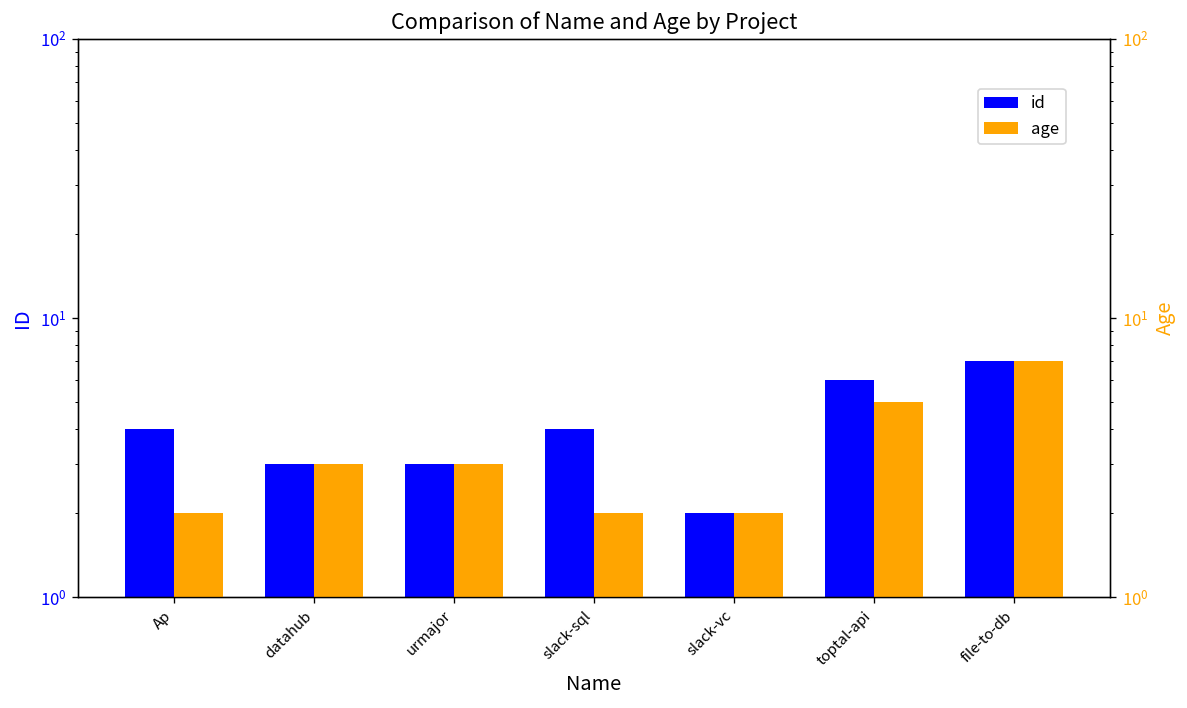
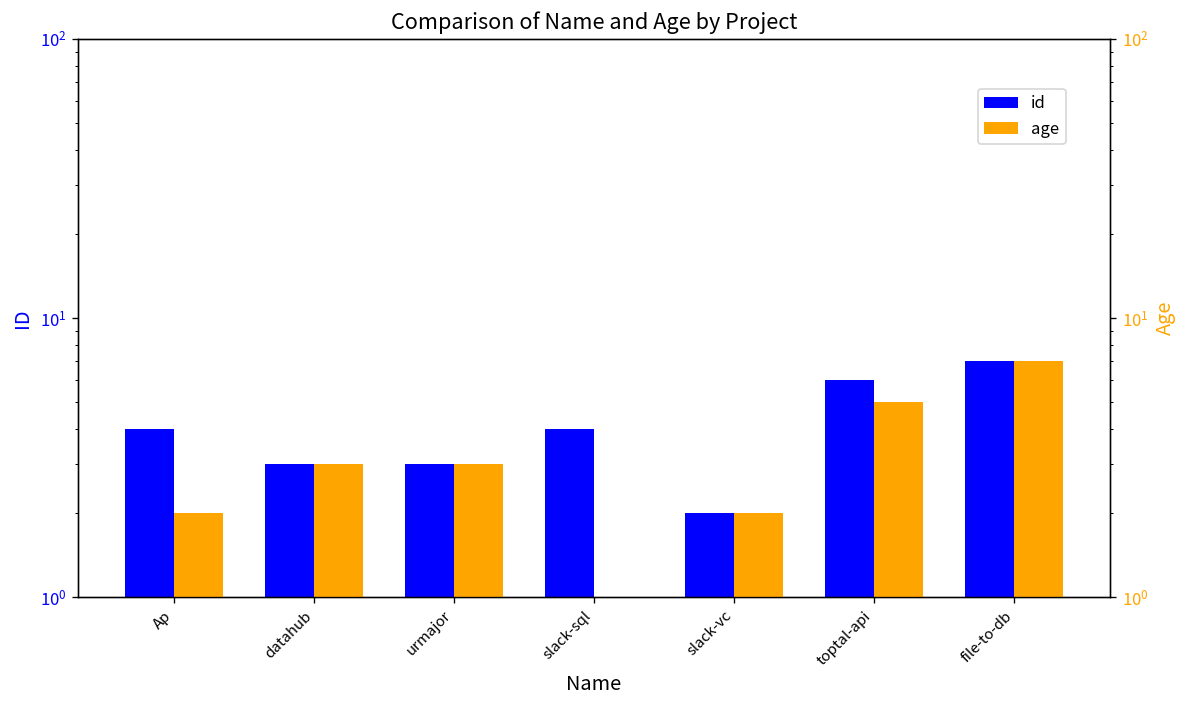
  {
    "id": {
      "Ap": 4.0,
      "datahub": 3.0,
      "urmajor": 3.0,
      "slack-sql": 4.0,
      "slack-vc": 2.0,
      "toptal-api": 6.0,
      "file-to-db": 7.0
    },
    "age": {
      "Ap": 2,
      "datahub": 3,
      "urmajor": 3,
-     "slack-sql": 2,
+     "slack-sql": 1,
      "slack-vc": 2,
      "toptal-api": 5,
      "file-to-db": 7
    }
  }
